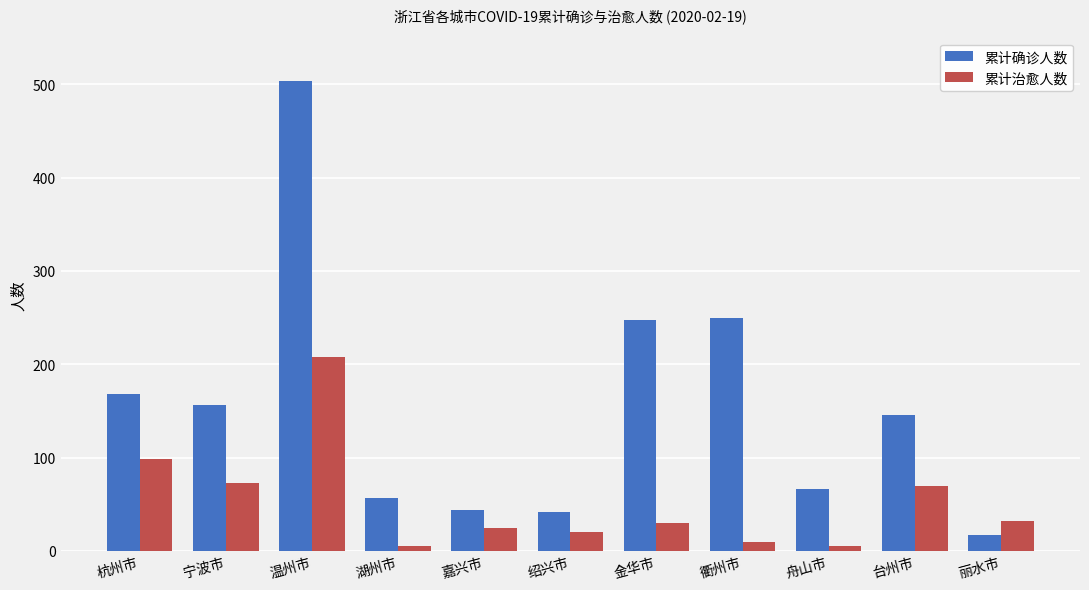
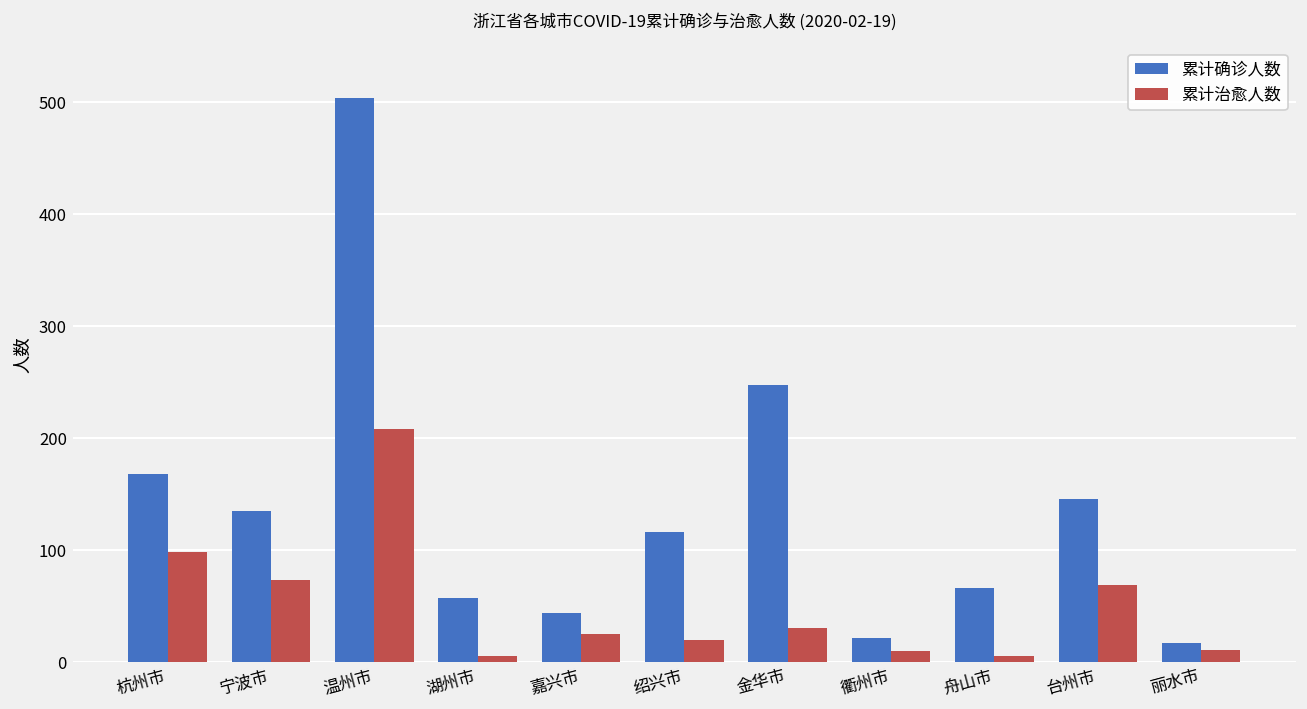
  {
    "累计确诊人数": {
      "杭州市": 170,
-     "宁波市": 160,
+     "宁波市": 140,
      "温州市": 500,
      "湖州市": 60,
      "嘉兴市": 40,
-     "绍兴市": 40,
+     "绍兴市": 120,
      "金华市": 250,
-     "衢州市": 250,
+     "衢州市": 20,
      "舟山市": 70,
      "台州市": 150,
      "丽水市": 20
    },
    "累计治愈人数": {
      "杭州市": 100,
      "宁波市": 70,
      "温州市": 210,
      "湖州市": 10,
      "嘉兴市": 30,
      "绍兴市": 20,
      "金华市": 30,
      "衢州市": 10,
      "舟山市": 10,
      "台州市": 70,
-     "丽水市": 30
+     "丽水市": 10
    }
  }
